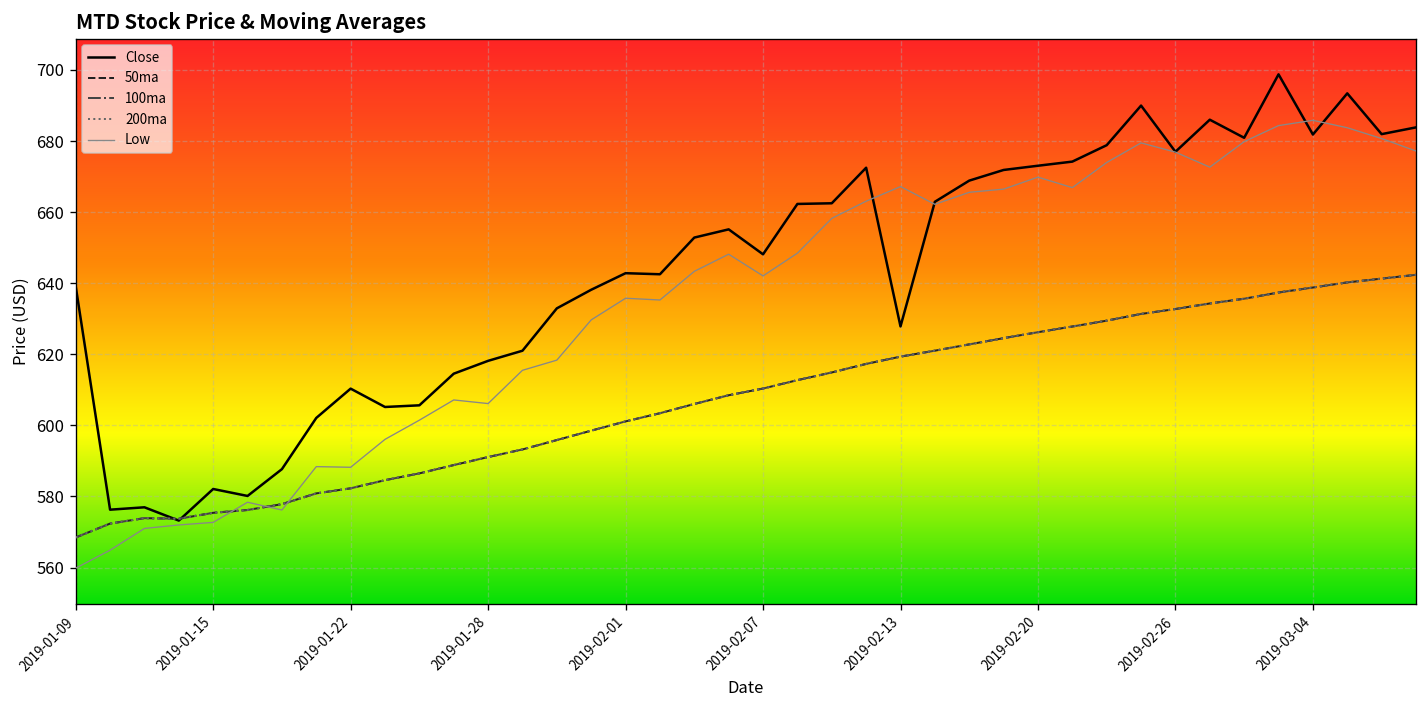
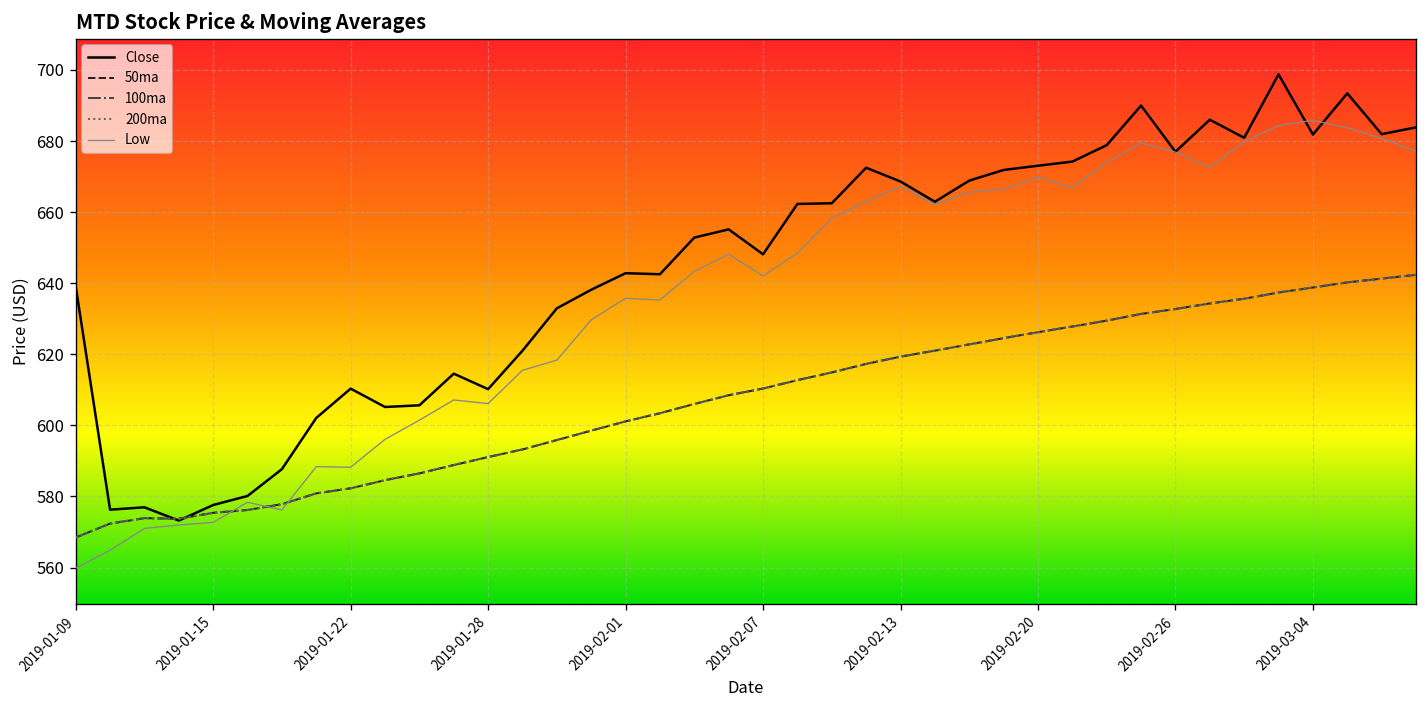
  {
    "Close": {
      "2019-01-09": 639,
-     "2019-01-15": 582,
+     "2019-01-15": 578,
      "2019-01-22": 610,
-     "2019-01-28": 618,
+     "2019-01-28": 610,
      "2019-02-01": 643,
      "2019-02-07": 648,
-     "2019-02-13": 628,
+     "2019-02-13": 669,
      "2019-02-20": 673,
      "2019-03-04": 682
    }
  }
